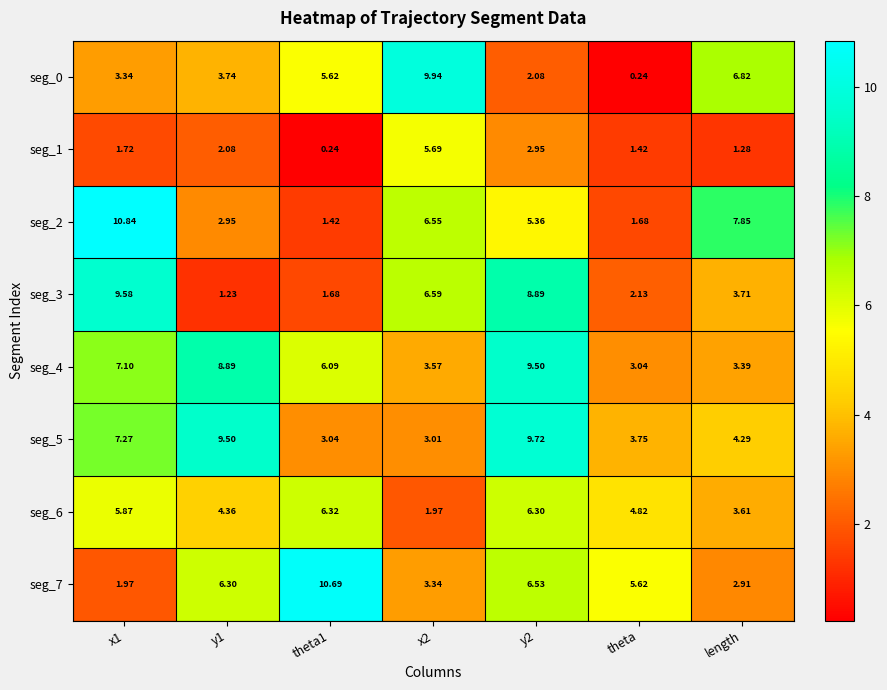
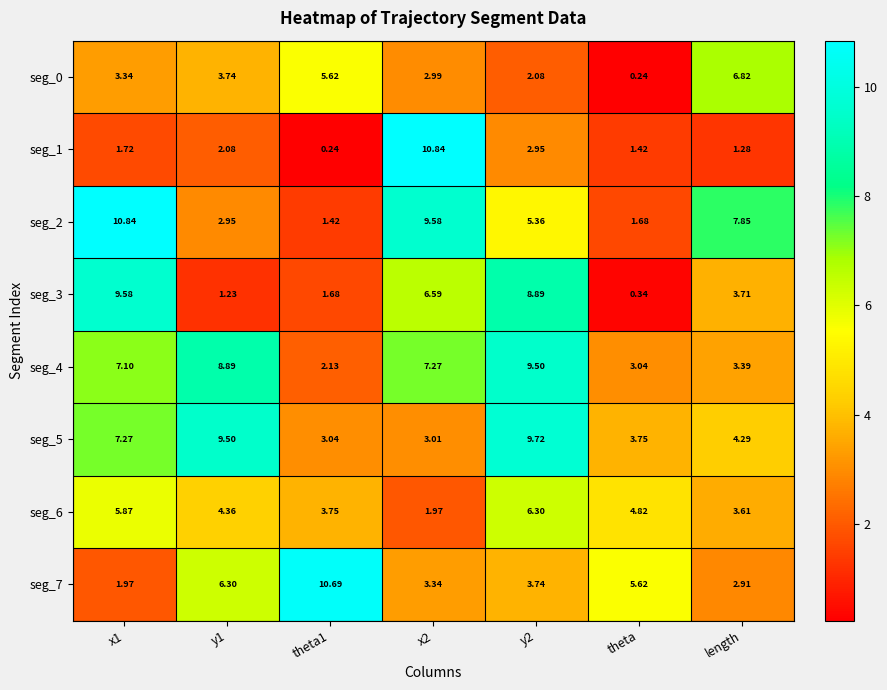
  {
    "seg_0": {
      "x1": 3.34,
      "y1": 3.74,
      "theta1": 5.62,
-     "x2": 9.94,
+     "x2": 2.99,
      "y2": 2.08,
      "theta": 0.24,
      "length": 6.82
    },
    "seg_1": {
      "x1": 1.72,
      "y1": 2.08,
      "theta1": 0.24,
-     "x2": 5.69,
+     "x2": 10.84,
      "y2": 2.95,
      "theta": 1.42,
      "length": 1.28
    },
    "seg_2": {
      "x1": 10.84,
      "y1": 2.95,
      "theta1": 1.42,
-     "x2": 6.55,
+     "x2": 9.58,
      "y2": 5.36,
      "theta": 1.68,
      "length": 7.85
    },
    "seg_3": {
      "x1": 9.58,
      "y1": 1.23,
      "theta1": 1.68,
      "x2": 6.59,
      "y2": 8.89,
-     "theta": 2.13,
+     "theta": 0.34,
      "length": 3.71
    },
    "seg_4": {
      "x1": 7.10,
      "y1": 8.89,
-     "theta1": 6.09,
-     "x2": 3.57,
+     "theta1": 2.13,
+     "x2": 7.27,
      "y2": 9.50,
      "theta": 3.04,
      "length": 3.39
    },
    "seg_5": {
      "x1": 7.27,
      "y1": 9.50,
      "theta1": 3.04,
      "x2": 3.01,
      "y2": 9.72,
      "theta": 3.75,
      "length": 4.29
    },
    "seg_6": {
      "x1": 5.87,
      "y1": 4.36,
-     "theta1": 6.32,
+     "theta1": 3.75,
      "x2": 1.97,
      "y2": 6.30,
      "theta": 4.82,
      "length": 3.61
    },
    "seg_7": {
      "x1": 1.97,
      "y1": 6.30,
      "theta1": 10.69,
      "x2": 3.34,
-     "y2": 6.53,
+     "y2": 3.74,
      "theta": 5.62,
      "length": 2.91
    }
  }
